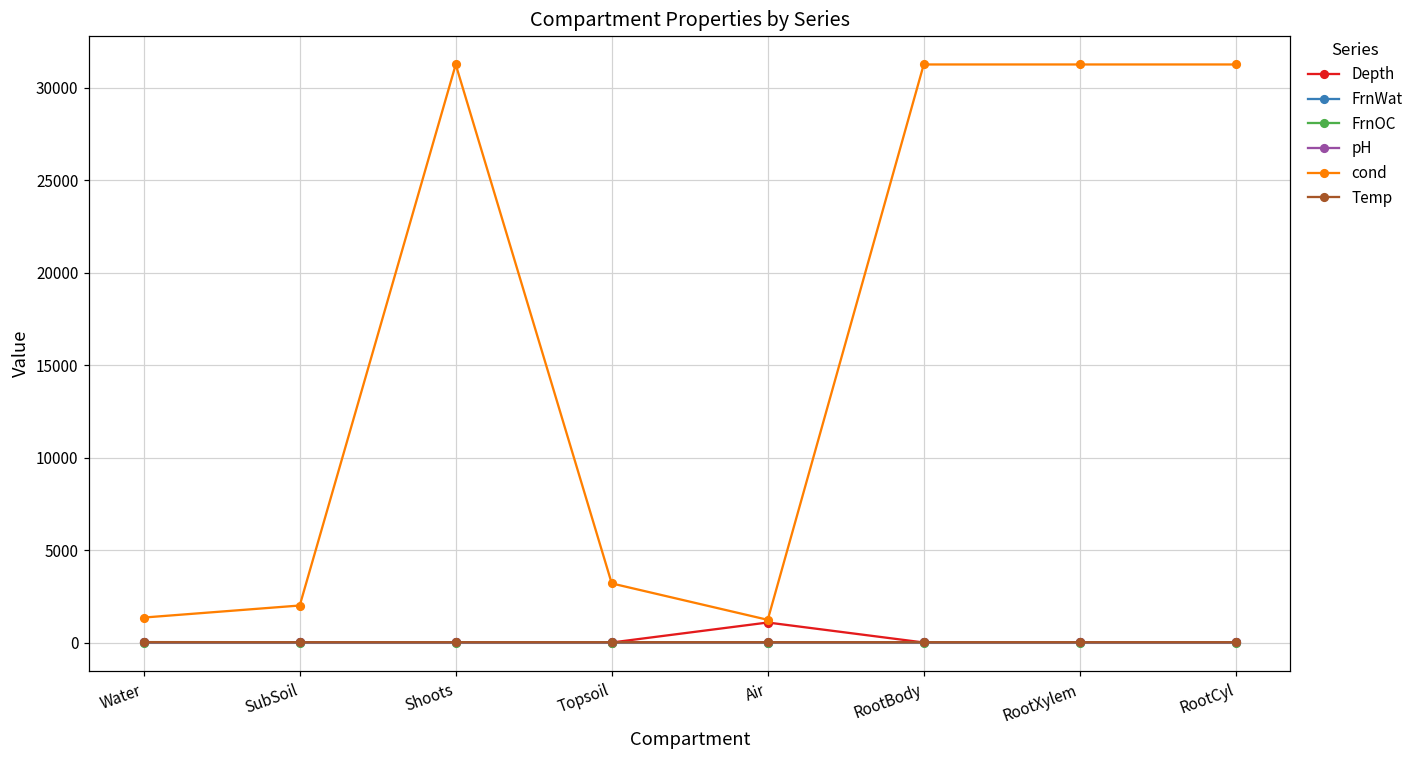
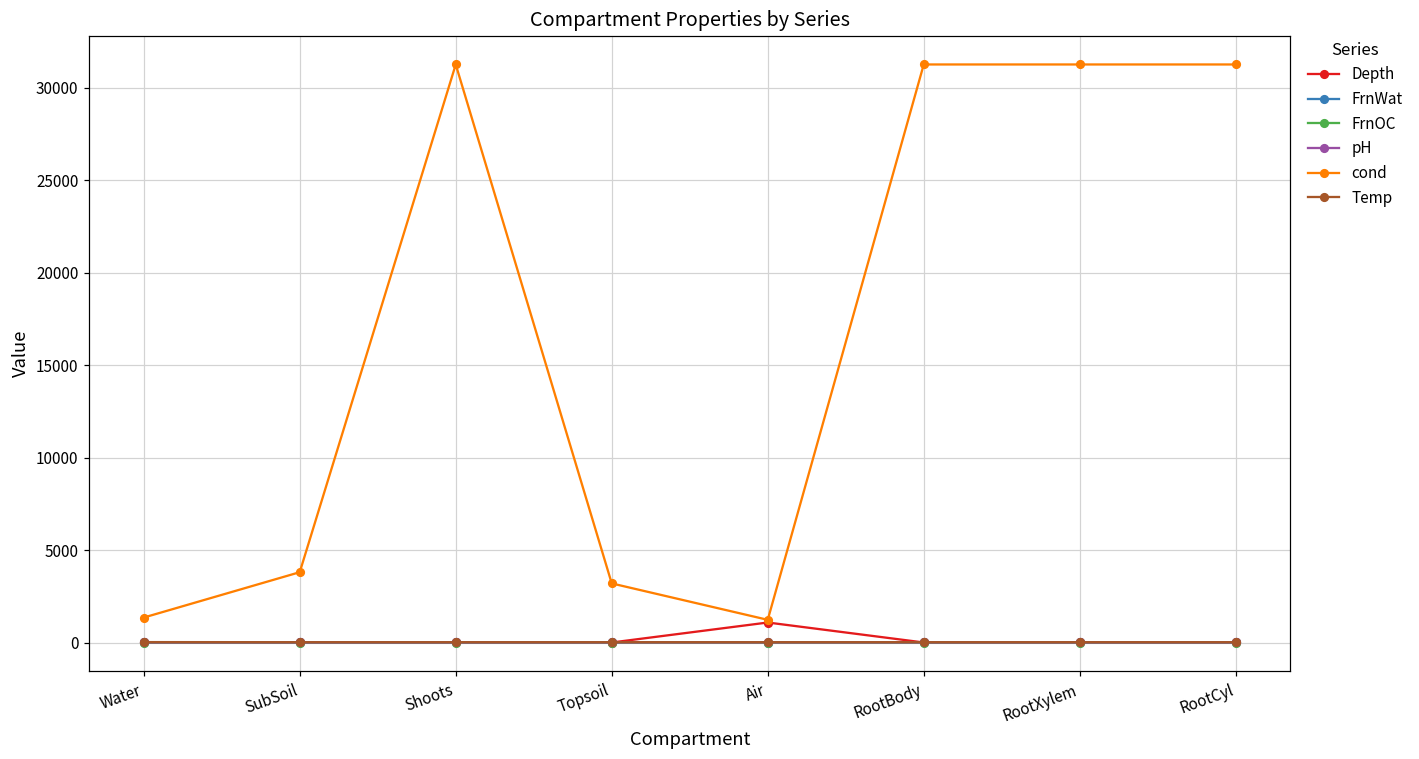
  {
    "Temp": {
      "Air": 0
    },
    "cond": {
      "Water": 1300,
-     "SubSoil": 2000,
+     "SubSoil": 3800,
      "Shoots": 31300,
      "Topsoil": 3200,
      "RootBody": 31300,
      "RootXylem": 31300,
      "RootCyl": 31300
    }
  }
